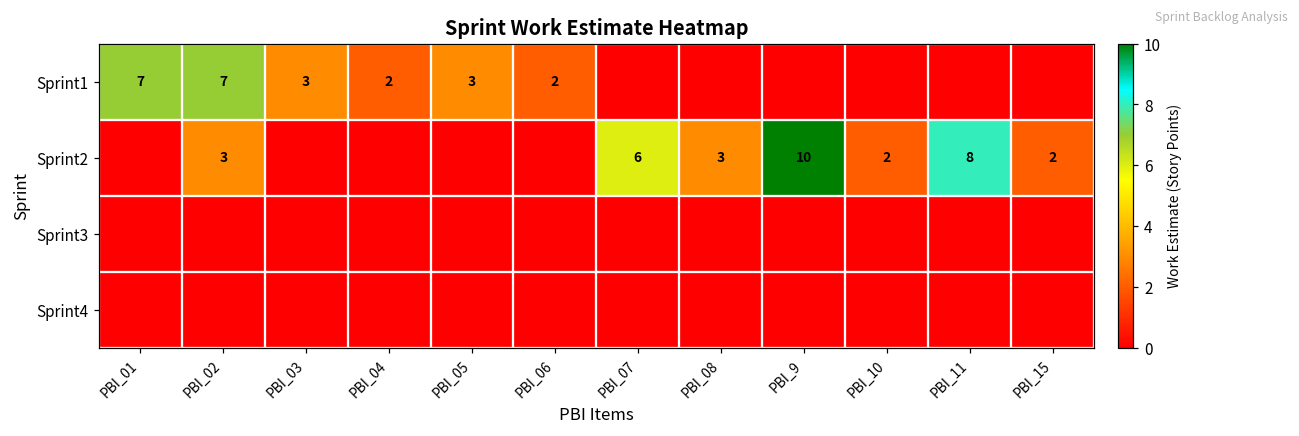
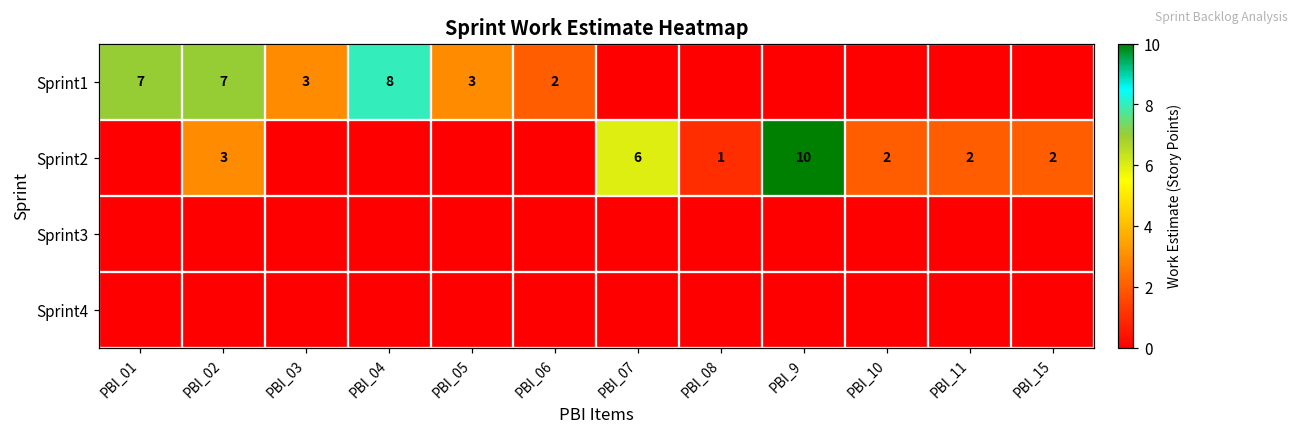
  {
    "Sprint1": {
      "PBI_01": 7,
      "PBI_02": 7,
      "PBI_03": 3,
-     "PBI_04": 2,
+     "PBI_04": 8,
      "PBI_05": 3,
      "PBI_06": 2
    },
    "Sprint2": {
      "PBI_02": 3,
      "PBI_07": 6,
-     "PBI_08": 3,
+     "PBI_08": 1,
      "PBI_9": 10,
      "PBI_10": 2,
-     "PBI_11": 8,
+     "PBI_11": 2,
      "PBI_15": 2
    }
  }
